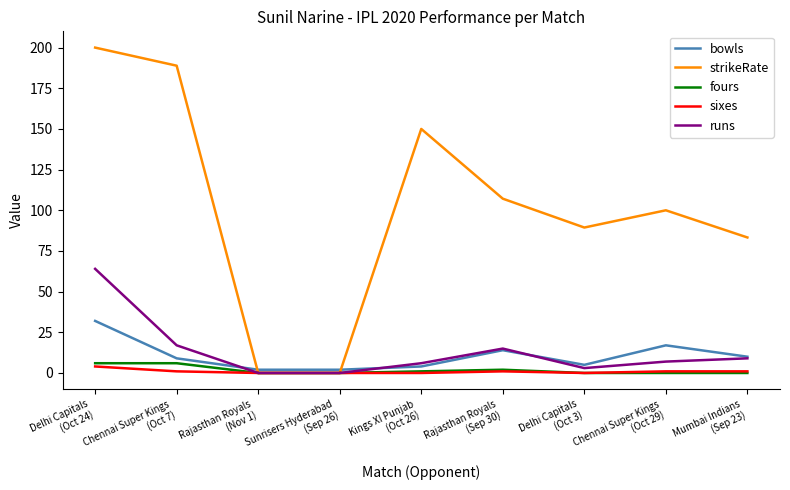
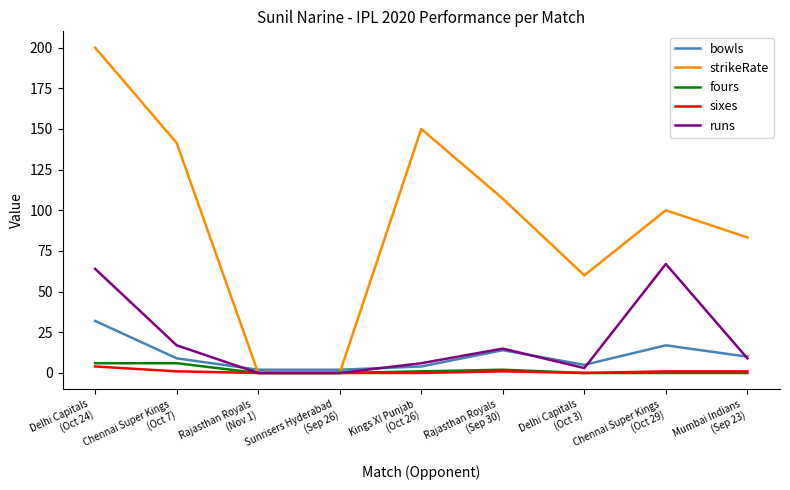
  {
    "bowls": {
      "Delhi Capitals (Oct 24)": 32,
      "Chennai Super Kings (Oct 7)": 9,
      "Rajasthan Royals (Nov 1)": 2,
      "Sunrisers Hyderabad (Sep 26)": 2,
      "Kings XI Punjab (Oct 26)": 4,
      "Delhi Capitals (Oct 3)": 5,
      "Chennai Super Kings (Oct 29)": 17
    },
    "strikeRate": {
      "Delhi Capitals (Oct 24)": 200,
-     "Chennai Super Kings (Oct 7)": 189,
+     "Chennai Super Kings (Oct 7)": 141,
      "Kings XI Punjab (Oct 26)": 150,
      "Rajasthan Royals (Sep 30)": 107,
-     "Delhi Capitals (Oct 3)": 89,
+     "Delhi Capitals (Oct 3)": 60,
      "Chennai Super Kings (Oct 29)": 100,
      "Mumbai Indians (Sep 23)": 83
    },
    "fours": {
      "Delhi Capitals (Oct 24)": 6,
      "Chennai Super Kings (Oct 7)": 6
    },
    "sixes": {
      "Delhi Capitals (Oct 24)": 4,
      "Chennai Super Kings (Oct 7)": 1
    },
    "runs": {
      "Delhi Capitals (Oct 24)": 64,
      "Chennai Super Kings (Oct 7)": 17,
      "Kings XI Punjab (Oct 26)": 6,
      "Delhi Capitals (Oct 3)": 3,
-     "Chennai Super Kings (Oct 29)": 7
+     "Chennai Super Kings (Oct 29)": 67
    }
  }
